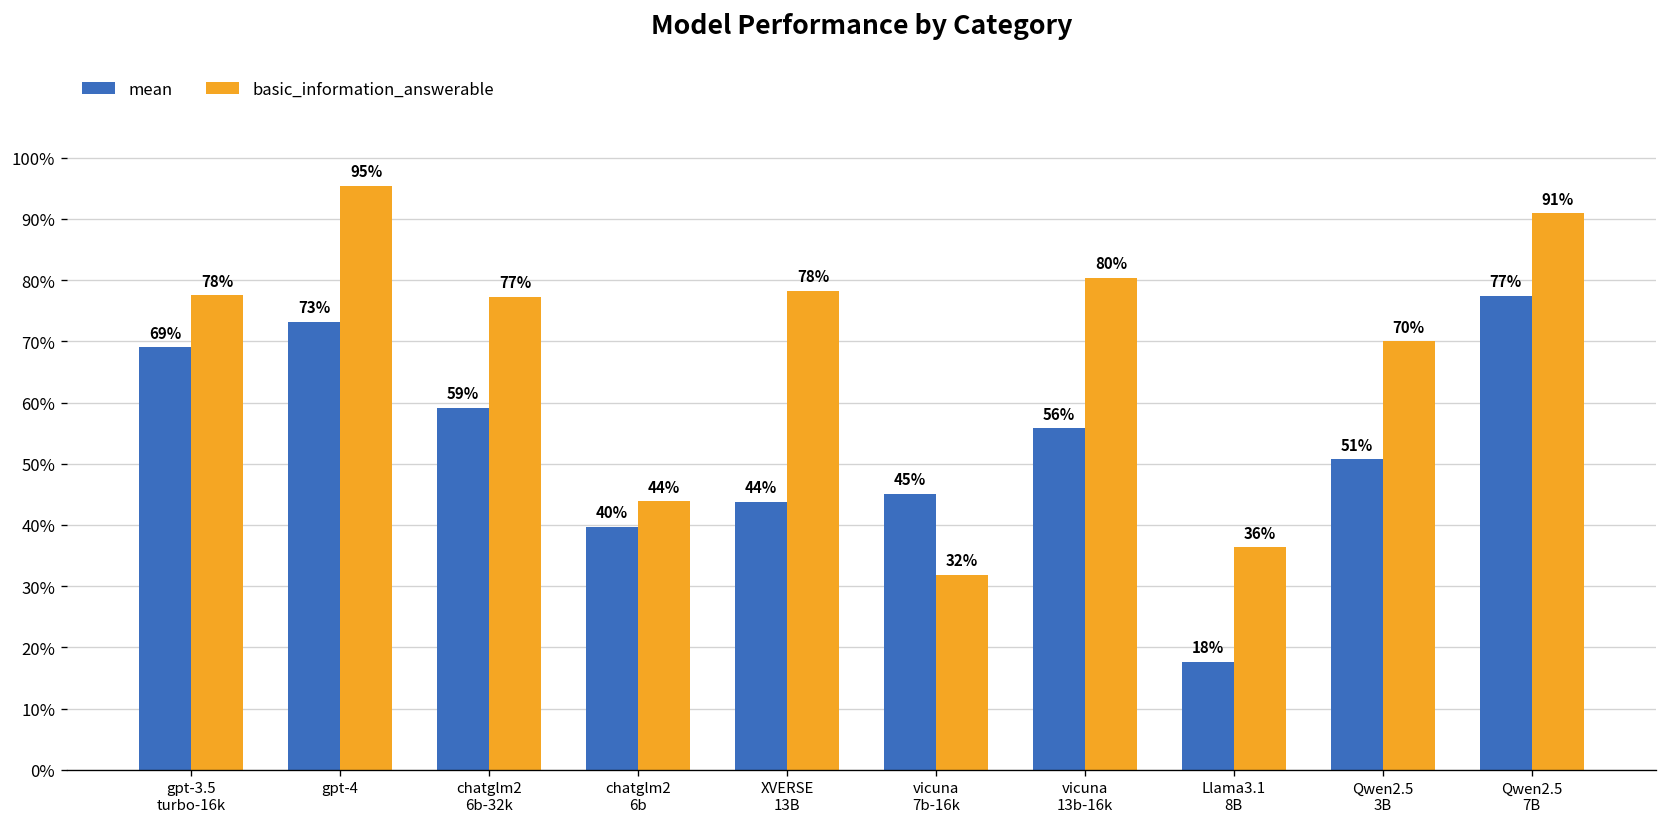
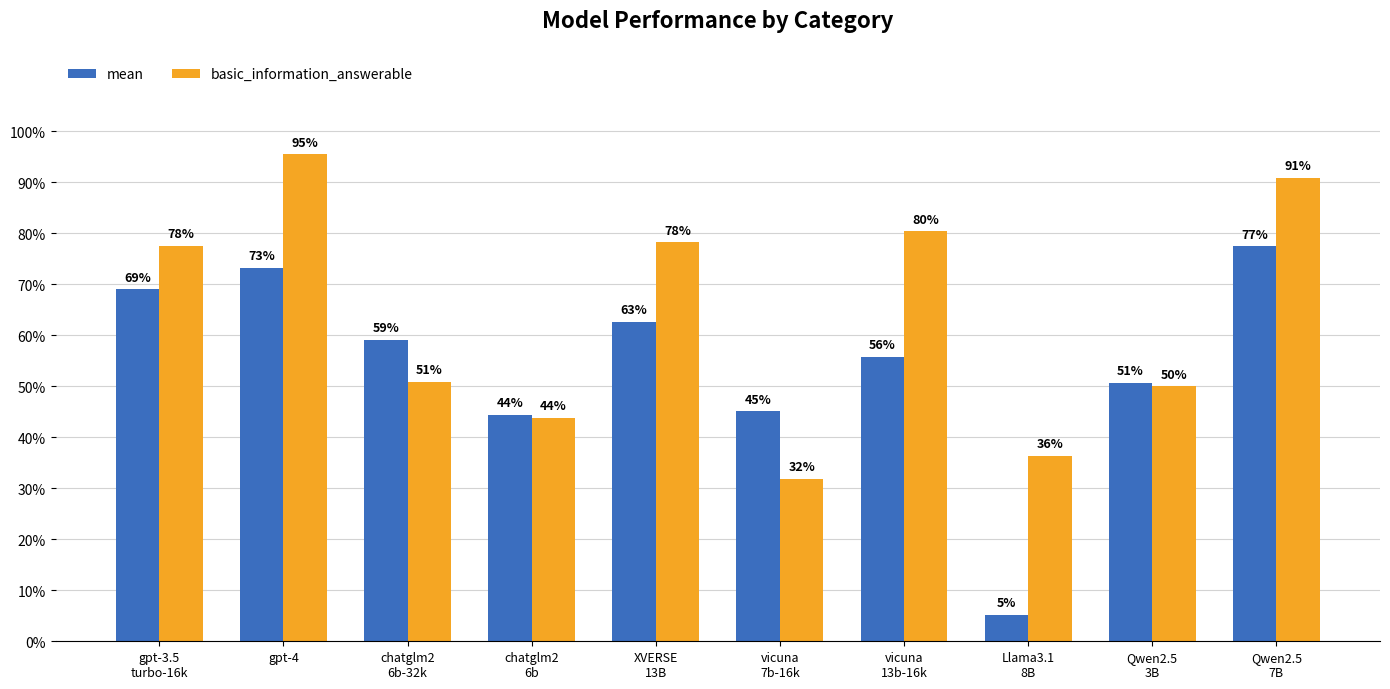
  {
    "mean": {
      "gpt-3.5 turbo-16k": "69%",
      "gpt-4": "73%",
      "chatglm2 6b-32k": "59%",
-     "chatglm2 6b": "40%",
-     "XVERSE 13B": "44%",
+     "chatglm2 6b": "44%",
+     "XVERSE 13B": "63%",
      "vicuna 7b-16k": "45%",
      "vicuna 13b-16k": "56%",
-     "Llama3.1 8B": "18%",
+     "Llama3.1 8B": "5%",
      "Qwen2.5 3B": "51%",
      "Qwen2.5 7B": "77%"
    },
    "basic_information_answerable": {
      "gpt-3.5 turbo-16k": "78%",
      "gpt-4": "95%",
-     "chatglm2 6b-32k": "77%",
+     "chatglm2 6b-32k": "51%",
      "chatglm2 6b": "44%",
      "XVERSE 13B": "78%",
      "vicuna 7b-16k": "32%",
      "vicuna 13b-16k": "80%",
      "Llama3.1 8B": "36%",
-     "Qwen2.5 3B": "70%",
+     "Qwen2.5 3B": "50%",
      "Qwen2.5 7B": "91%"
    }
  }
